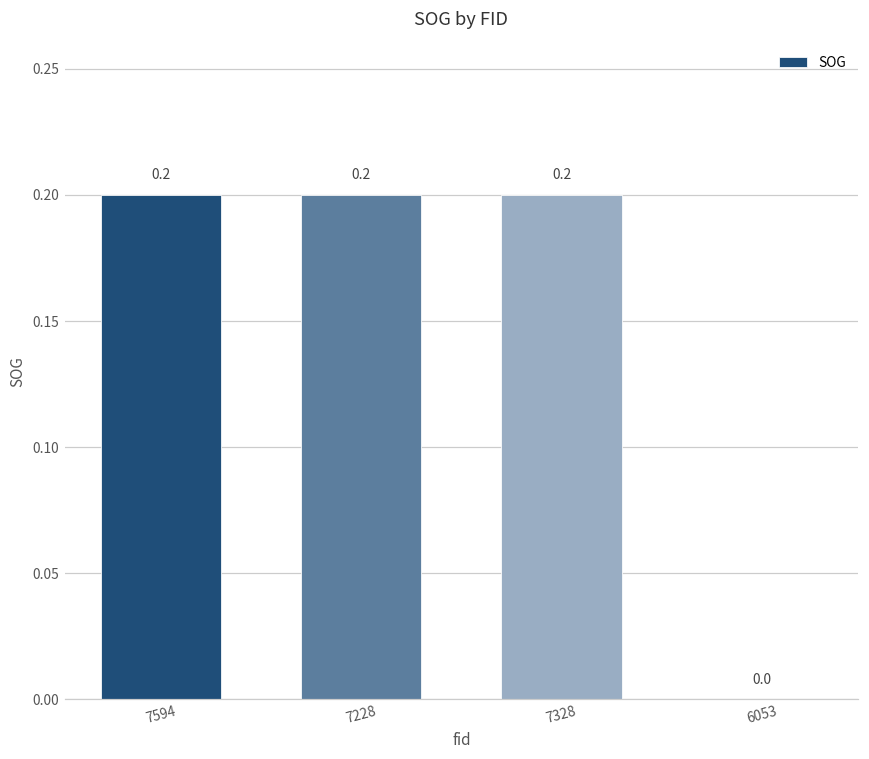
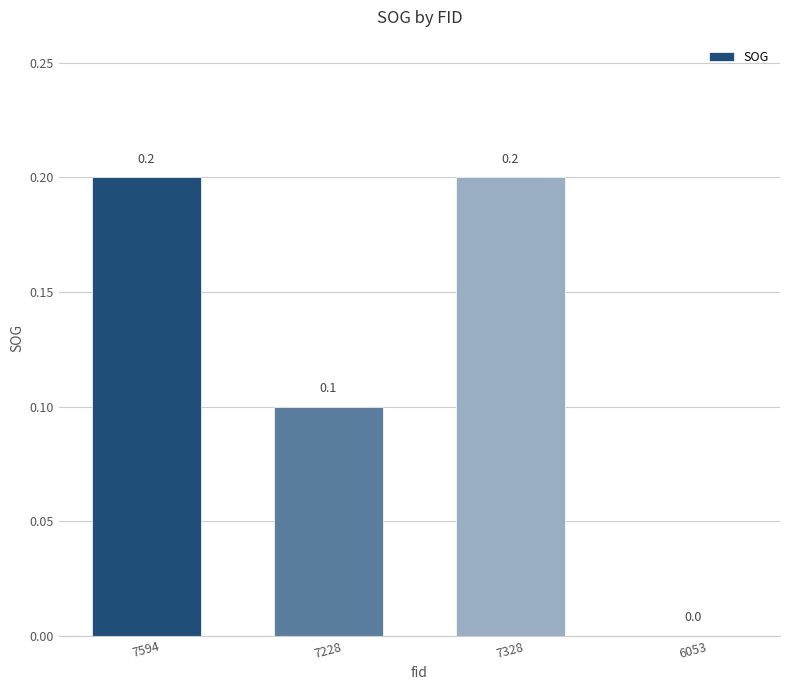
  {
    "7594": 0.2,
-   "7228": 0.2,
+   "7228": 0.1,
    "7328": 0.2,
    "6053": 0.0
  }
